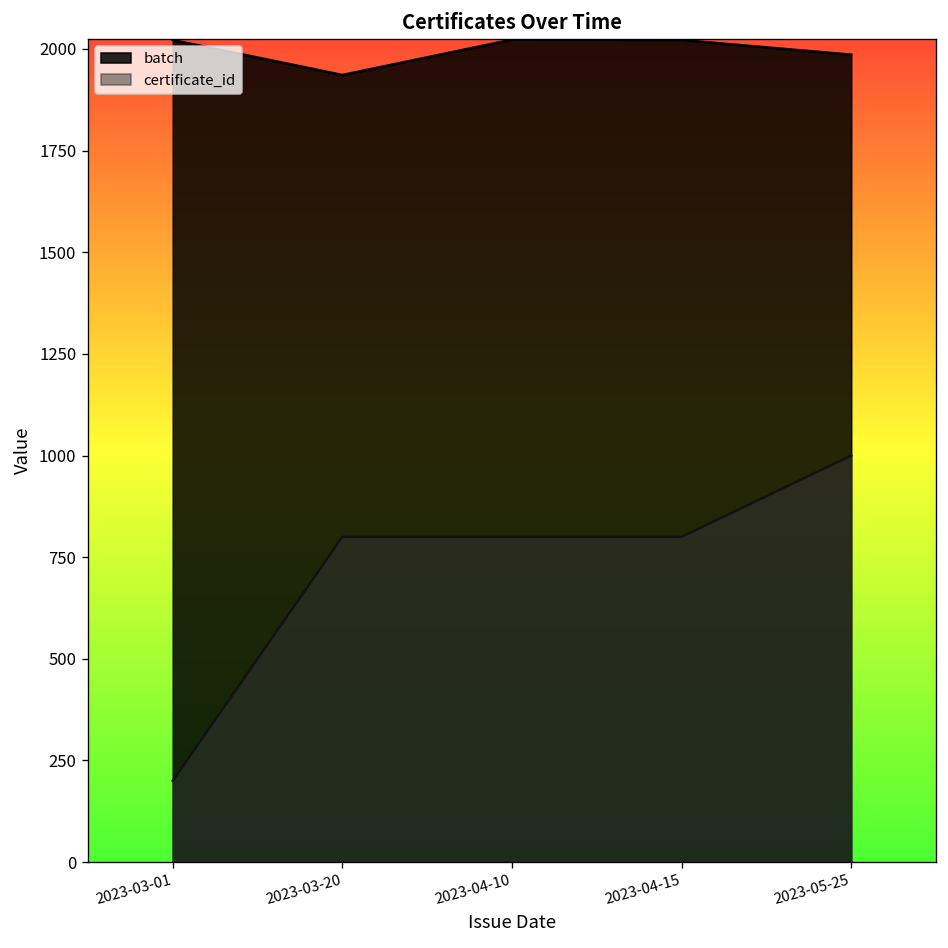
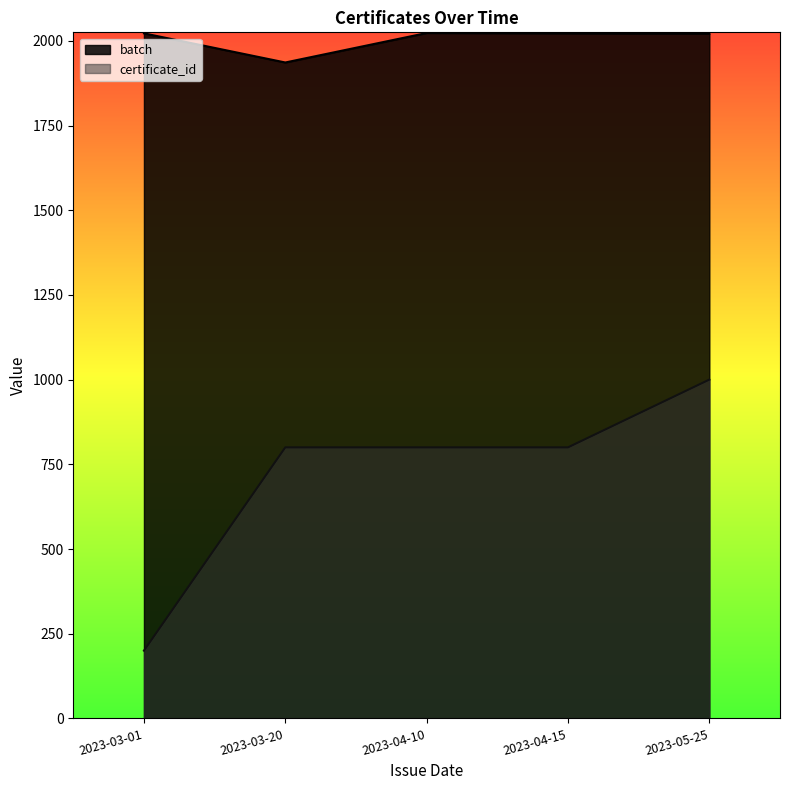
  {
    "batch": {
      "2023-03-01": 2020,
      "2023-03-20": 1940,
      "2023-04-10": 2020,
      "2023-04-15": 2020,
-     "2023-05-25": 1990
+     "2023-05-25": 2020
    },
    "certificate_id": {
      "2023-03-01": 200,
      "2023-03-20": 800,
      "2023-04-10": 800,
      "2023-04-15": 800,
      "2023-05-25": 1000
    }
  }
